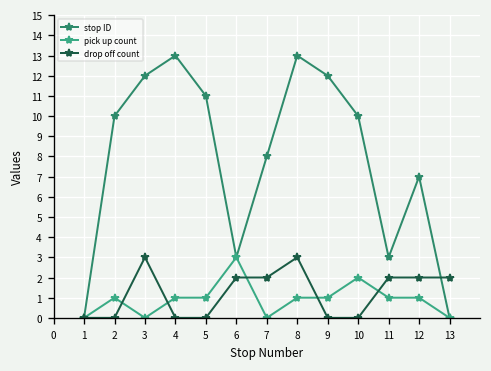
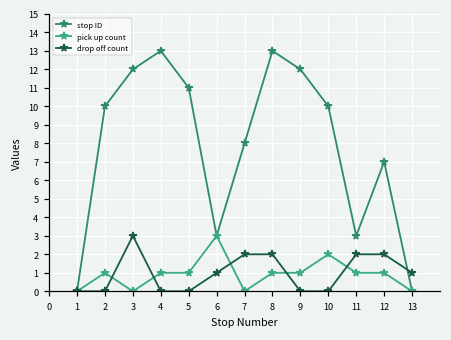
  {
    "drop off count": {
      "2": 0,
      "3": 3,
      "4": 0,
      "5": 0,
-     "6": 2,
+     "6": 1,
      "7": 2,
-     "8": 3,
+     "8": 2,
      "9": 0,
      "10": 0,
      "11": 2,
      "12": 2,
-     "13": 2
+     "13": 1
    }
  }
